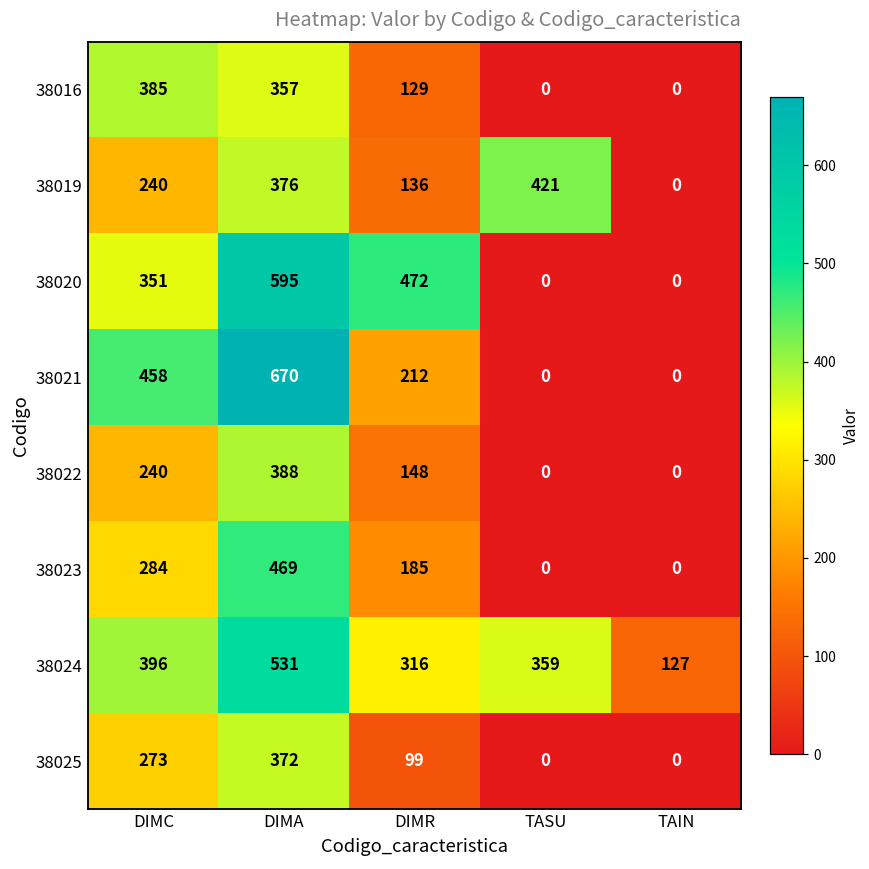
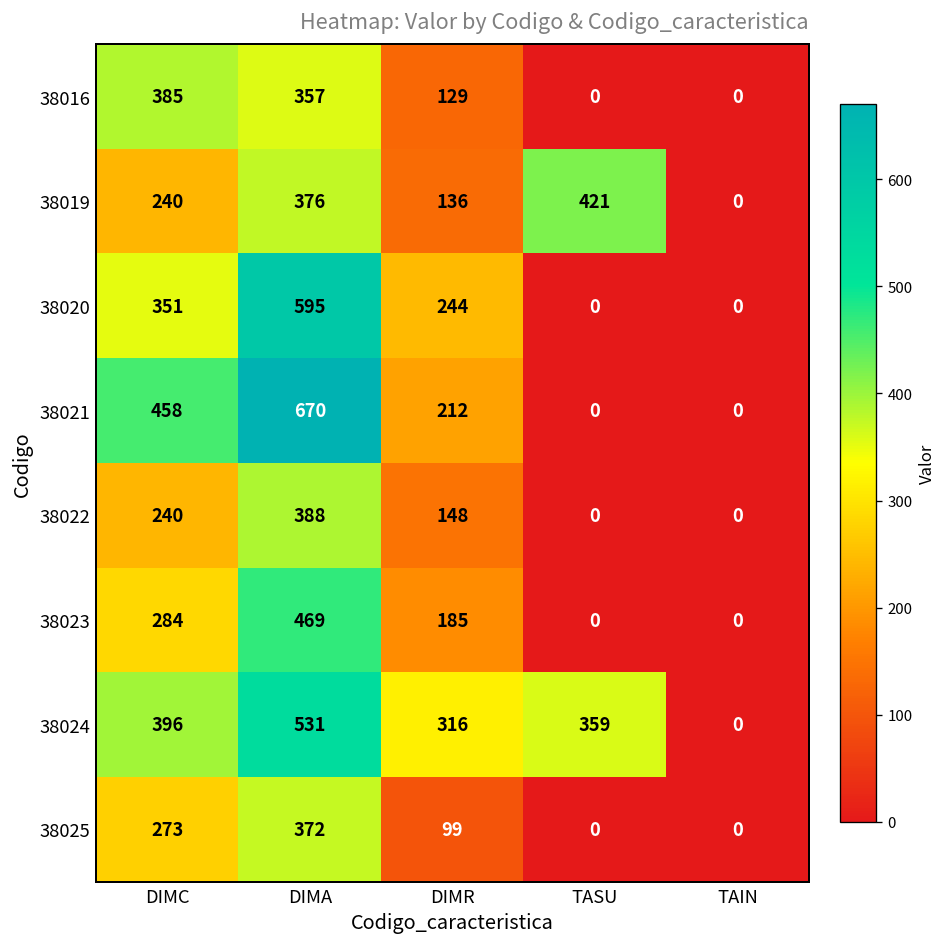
  {
    "38016": {
      "DIMC": 385,
      "DIMA": 357,
      "DIMR": 129,
      "TASU": 0,
      "TAIN": 0
    },
    "38019": {
      "DIMC": 240,
      "DIMA": 376,
      "DIMR": 136,
      "TASU": 421,
      "TAIN": 0
    },
    "38020": {
      "DIMC": 351,
      "DIMA": 595,
-     "DIMR": 472,
+     "DIMR": 244,
      "TASU": 0,
      "TAIN": 0
    },
    "38021": {
      "DIMC": 458,
      "DIMA": 670,
      "DIMR": 212,
      "TASU": 0,
      "TAIN": 0
    },
    "38022": {
      "DIMC": 240,
      "DIMA": 388,
      "DIMR": 148,
      "TASU": 0,
      "TAIN": 0
    },
    "38023": {
      "DIMC": 284,
      "DIMA": 469,
      "DIMR": 185,
      "TASU": 0,
      "TAIN": 0
    },
    "38024": {
      "DIMC": 396,
      "DIMA": 531,
      "DIMR": 316,
      "TASU": 359,
-     "TAIN": 127
+     "TAIN": 0
    },
    "38025": {
      "DIMC": 273,
      "DIMA": 372,
      "DIMR": 99,
      "TASU": 0,
      "TAIN": 0
    }
  }
